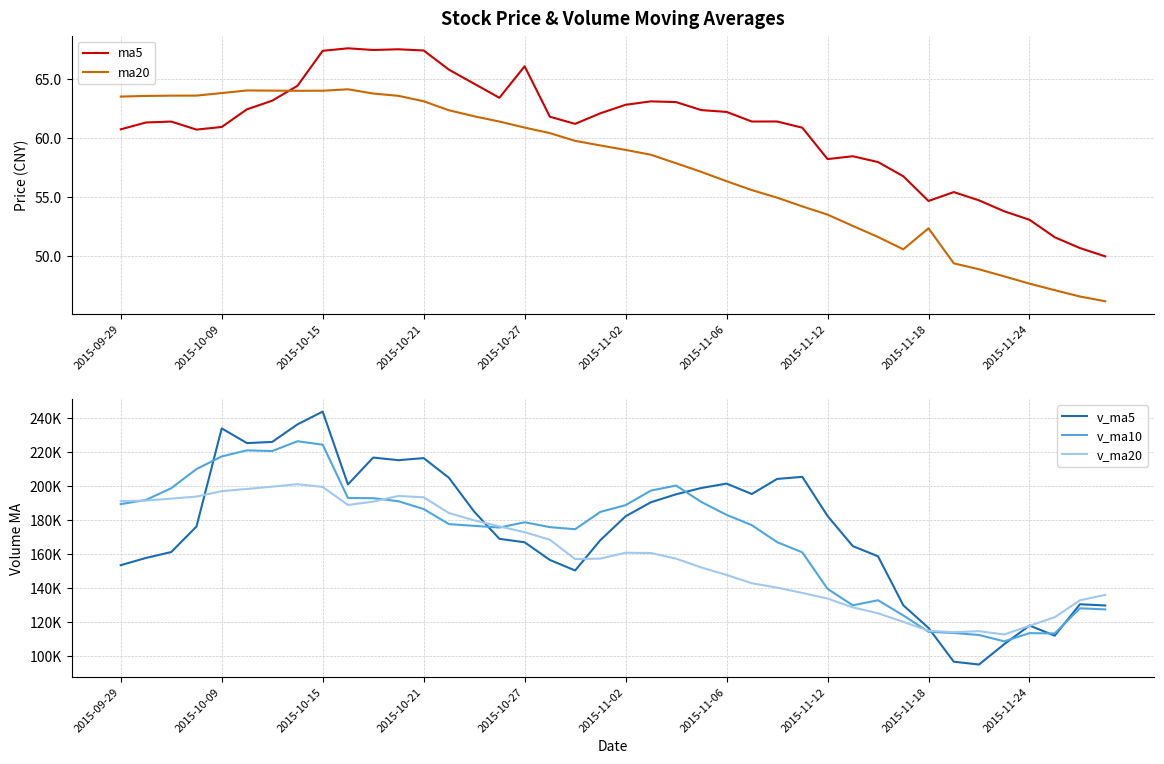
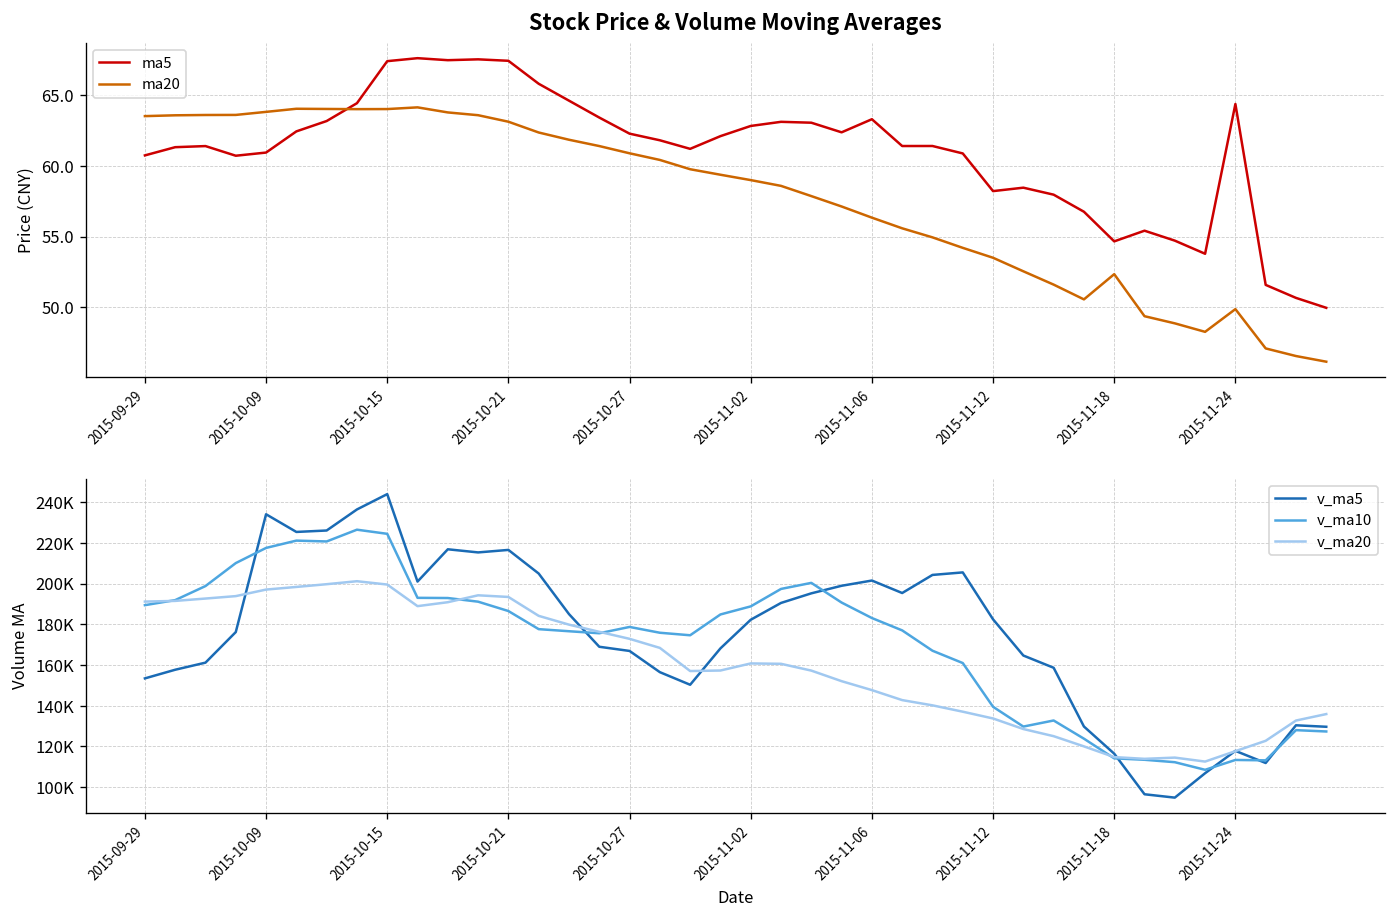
  {
    "Stock Price & Volume Moving Averages": {
      "ma5": {
        "2015-09-29": 60.7,
        "2015-10-09": 60.9,
        "2015-10-15": 67.4,
        "2015-10-21": 67.4,
-       "2015-10-27": 66.1,
+       "2015-10-27": 62.3,
        "2015-11-02": 62.8,
-       "2015-11-06": 62.2,
+       "2015-11-06": 63.3,
        "2015-11-12": 58.2,
        "2015-11-18": 54.7,
-       "2015-11-24": 53.1
+       "2015-11-24": 64.4
      },
      "ma20": {
        "2015-09-29": 63.5,
        "2015-10-09": 63.8,
        "2015-10-15": 64.0,
        "2015-10-21": 63.1,
        "2015-10-27": 60.9,
        "2015-11-02": 59.0,
        "2015-11-06": 56.3,
        "2015-11-12": 53.5,
        "2015-11-18": 52.3,
-       "2015-11-24": 47.6
+       "2015-11-24": 49.9
      }
    }
  }
